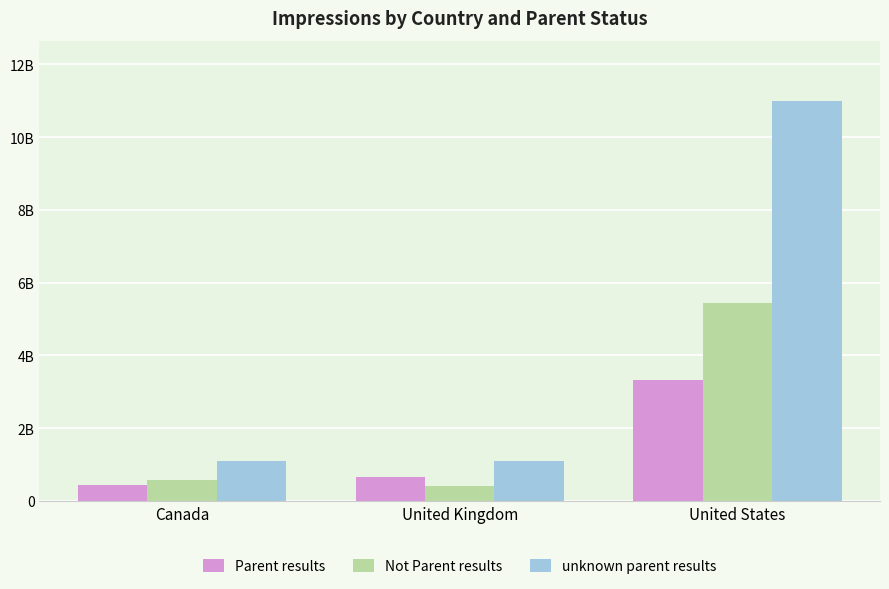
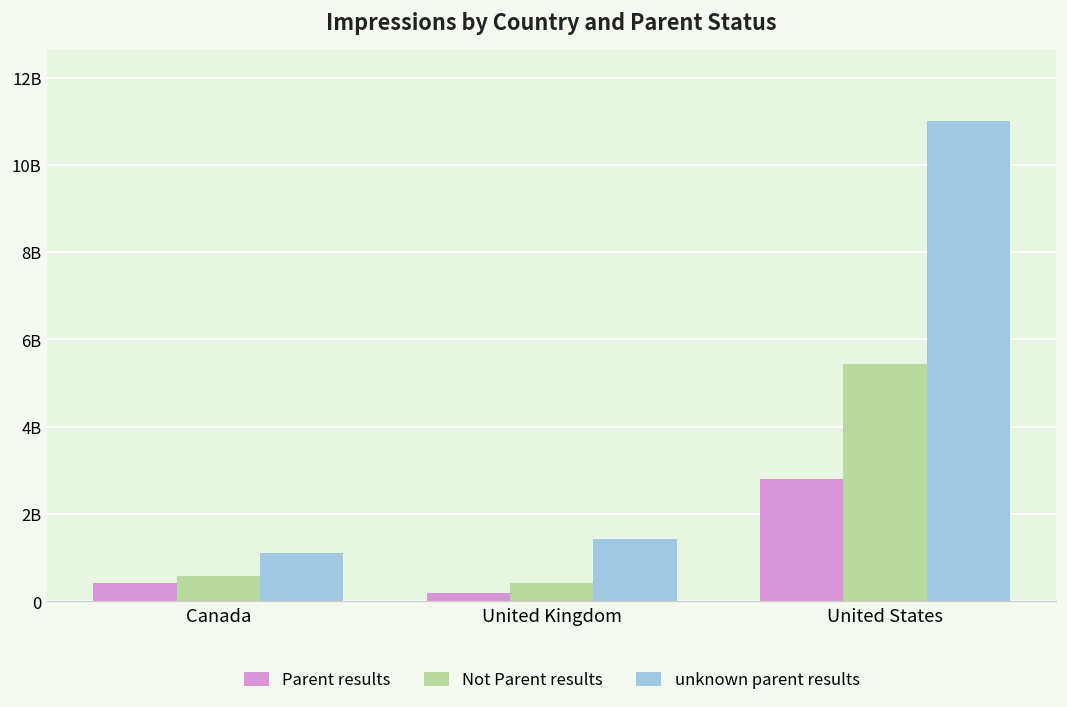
  {
    "Parent results": {
      "Canada": 400000000,
-     "United Kingdom": 700000000,
-     "United States": 3300000000
+     "United Kingdom": 200000000,
+     "United States": 2800000000
    },
    "Not Parent results": {
      "Canada": 600000000,
      "United Kingdom": 400000000,
      "United States": 5400000000
    },
    "unknown parent results": {
      "Canada": 1100000000,
-     "United Kingdom": 1100000000,
+     "United Kingdom": 1400000000,
      "United States": 11000000000
    }
  }
